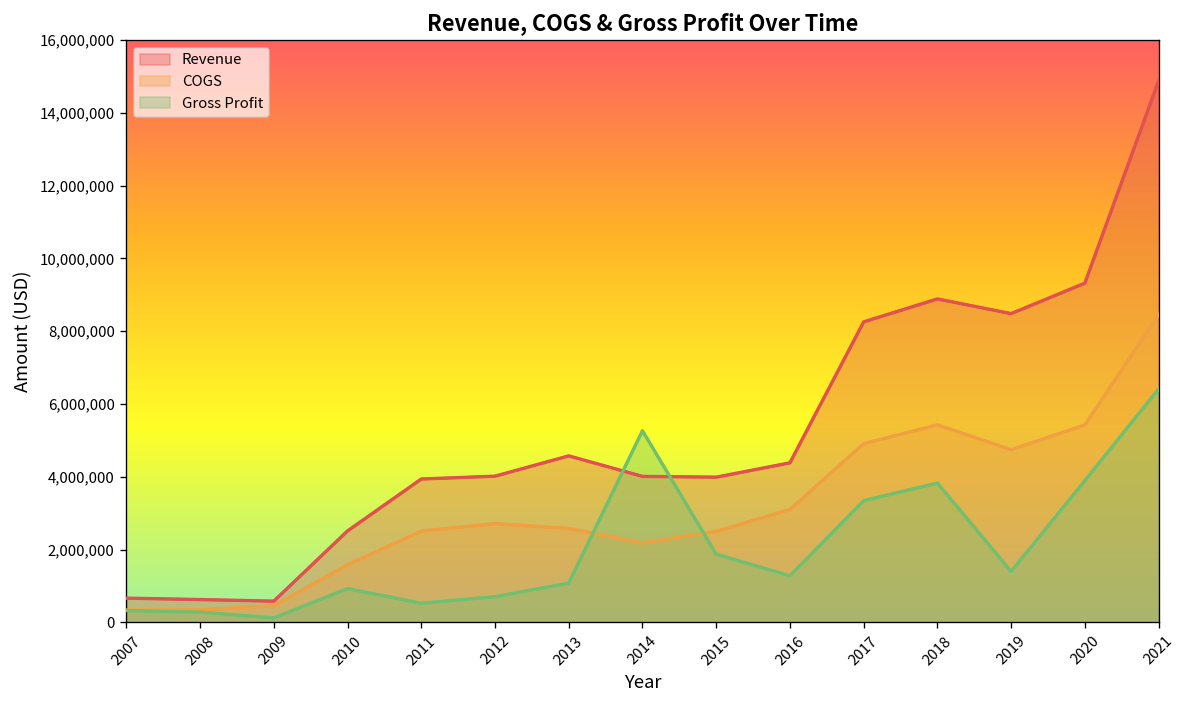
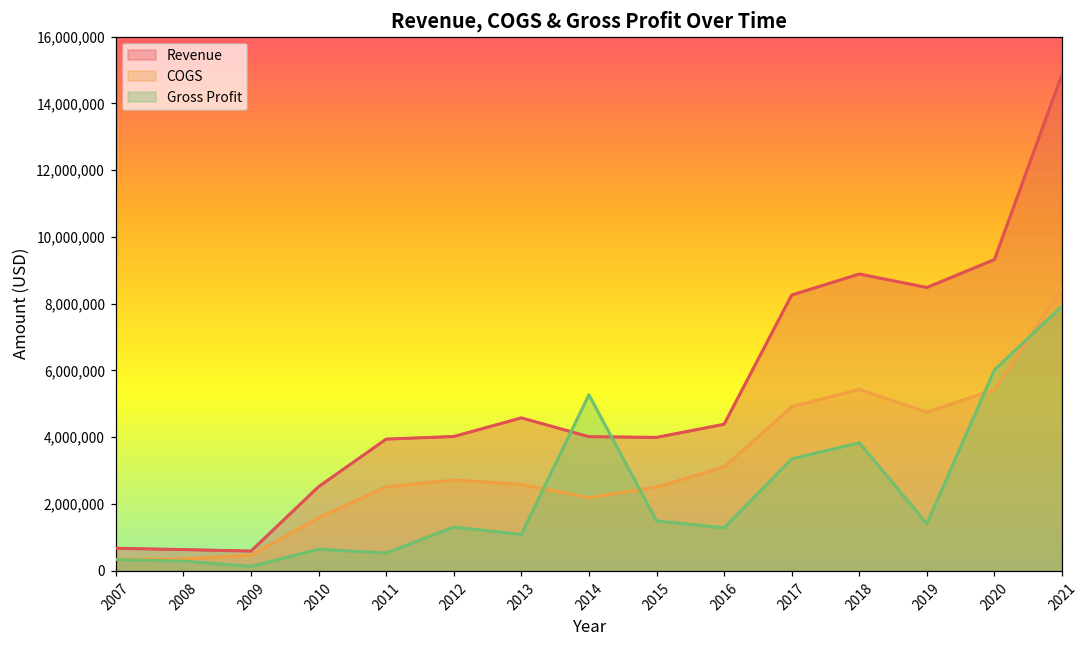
  {
    "Gross Profit": {
      "2009": "100,000",
-     "2010": "900,000",
+     "2010": "600,000",
      "2011": "500,000",
-     "2012": "700,000",
+     "2012": "1,300,000",
      "2013": "1,100,000",
      "2014": "5,300,000",
-     "2015": "1,900,000",
+     "2015": "1,500,000",
      "2016": "1,300,000",
      "2017": "3,300,000",
      "2018": "3,800,000",
      "2019": "1,400,000",
-     "2020": "3,900,000",
-     "2021": "6,400,000"
+     "2020": "6,000,000",
+     "2021": "7,900,000"
    }
  }
